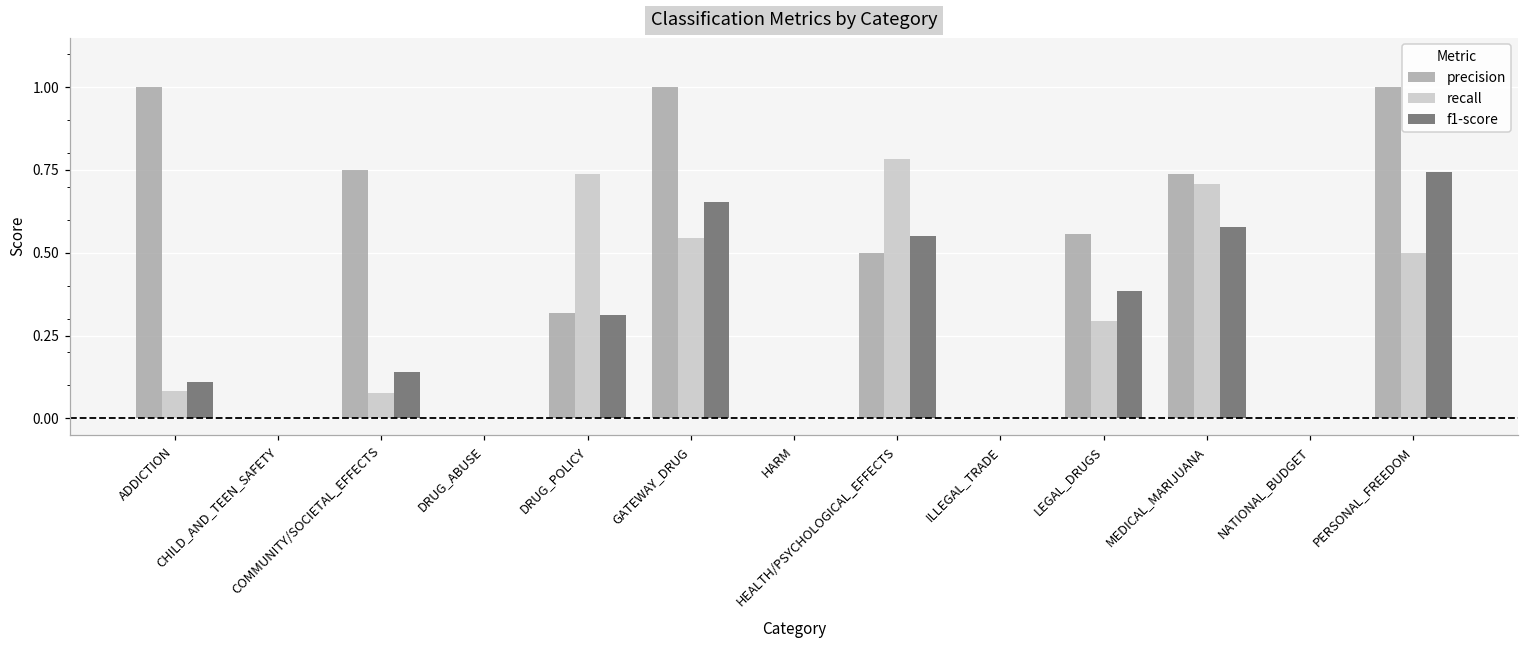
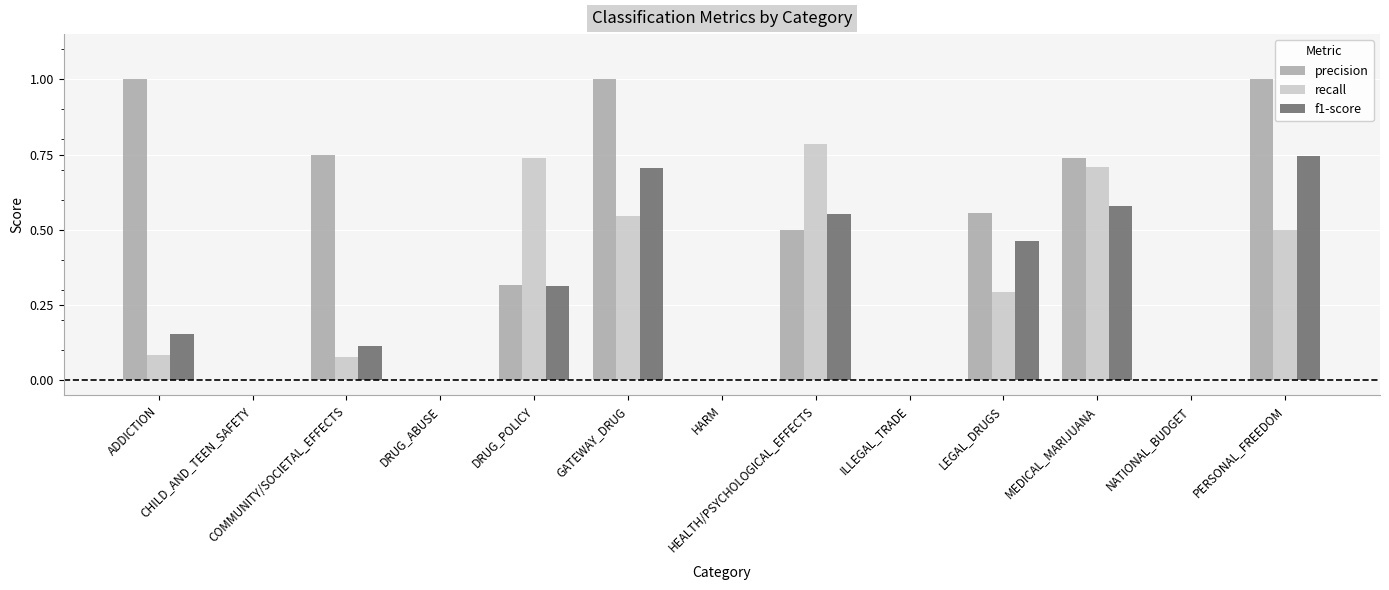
  {
    "f1-score": {
-     "ADDICTION": 0.11,
+     "ADDICTION": 0.15,
      "CHILD_AND_TEEN_SAFETY": 0.00,
-     "COMMUNITY/SOCIETAL_EFFECTS": 0.14,
+     "COMMUNITY/SOCIETAL_EFFECTS": 0.11,
      "DRUG_ABUSE": 0.00,
      "DRUG_POLICY": 0.31,
-     "GATEWAY_DRUG": 0.65,
+     "GATEWAY_DRUG": 0.71,
      "HARM": 0.00,
      "HEALTH/PSYCHOLOGICAL_EFFECTS": 0.55,
      "ILLEGAL_TRADE": 0.00,
-     "LEGAL_DRUGS": 0.38,
+     "LEGAL_DRUGS": 0.46,
      "MEDICAL_MARIJUANA": 0.58,
      "NATIONAL_BUDGET": 0.00,
      "PERSONAL_FREEDOM": 0.74
    }
  }
